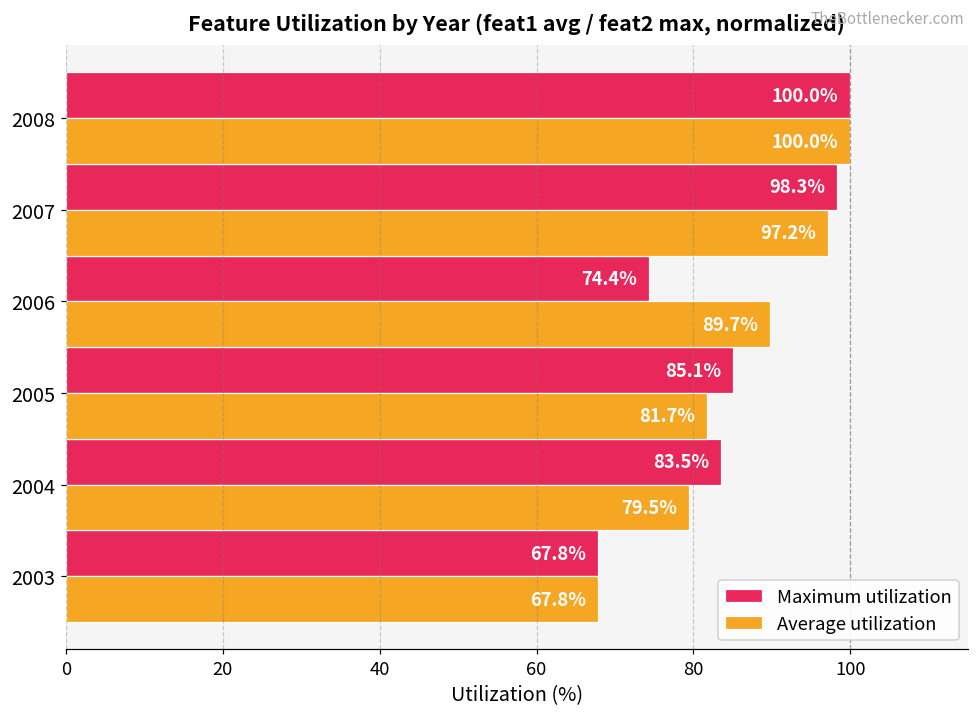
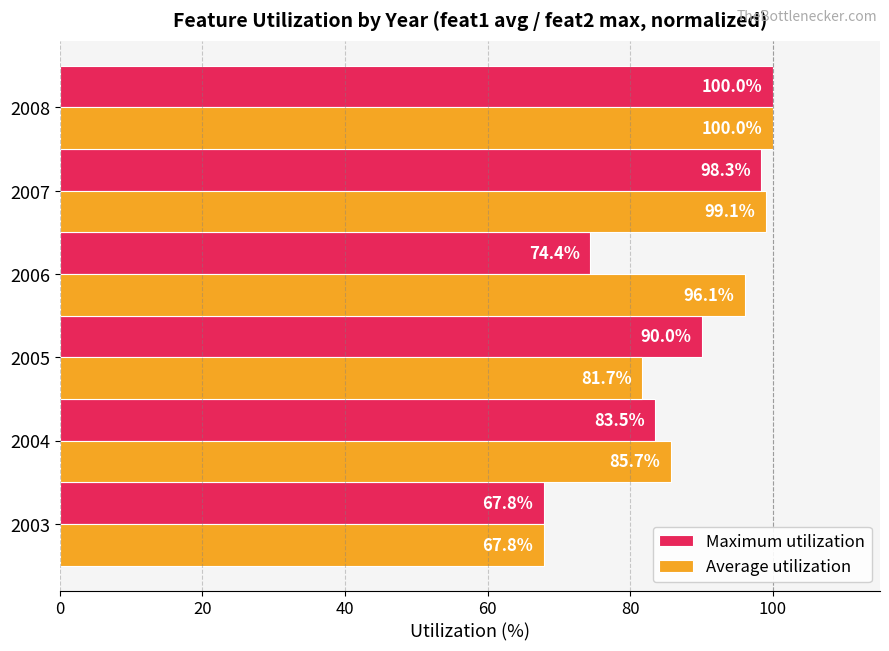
  {
    "Maximum utilization": {
      "2008": "100.0%",
      "2007": "98.3%",
      "2006": "74.4%",
-     "2005": "85.1%",
+     "2005": "90.0%",
      "2004": "83.5%",
      "2003": "67.8%"
    },
    "Average utilization": {
      "2008": "100.0%",
-     "2007": "97.2%",
-     "2006": "89.7%",
+     "2007": "99.1%",
+     "2006": "96.1%",
      "2005": "81.7%",
-     "2004": "79.5%",
+     "2004": "85.7%",
      "2003": "67.8%"
    }
  }
